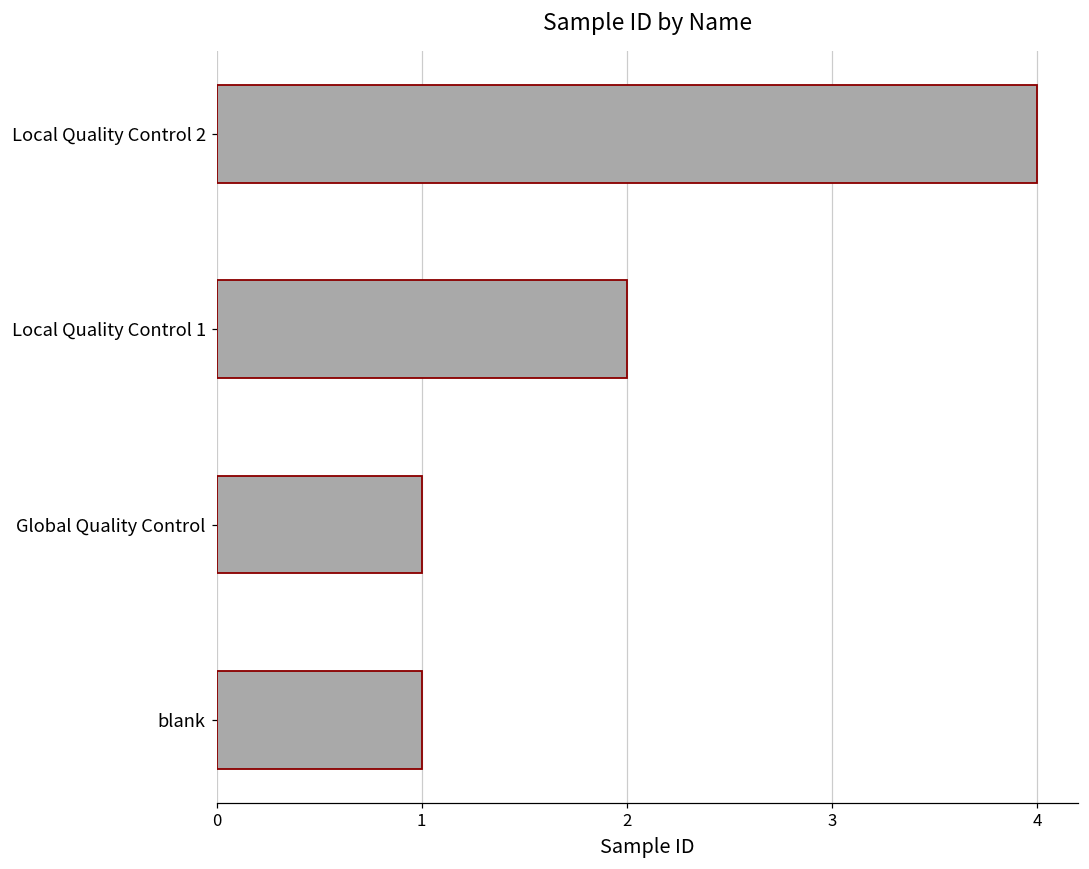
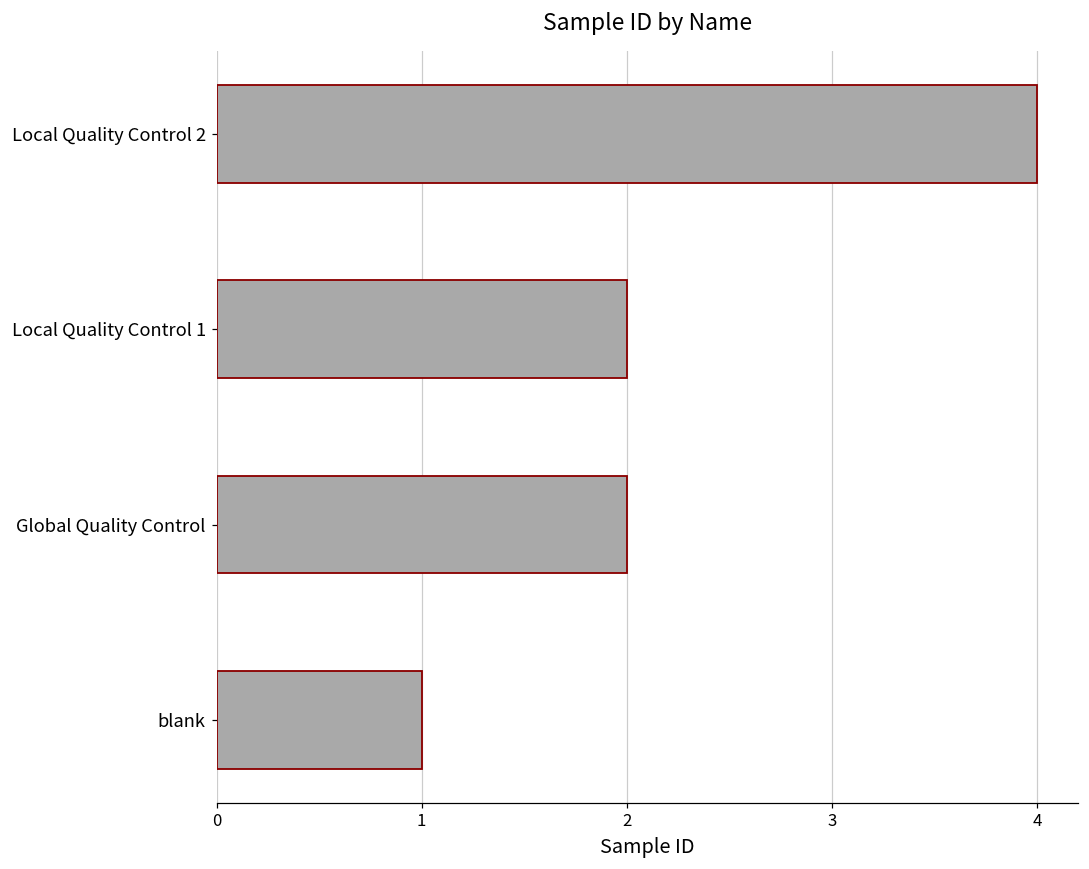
  {
    "Local Quality Control 2": 4,
    "Local Quality Control 1": 2,
-   "Global Quality Control": 1,
+   "Global Quality Control": 2,
    "blank": 1
  }
